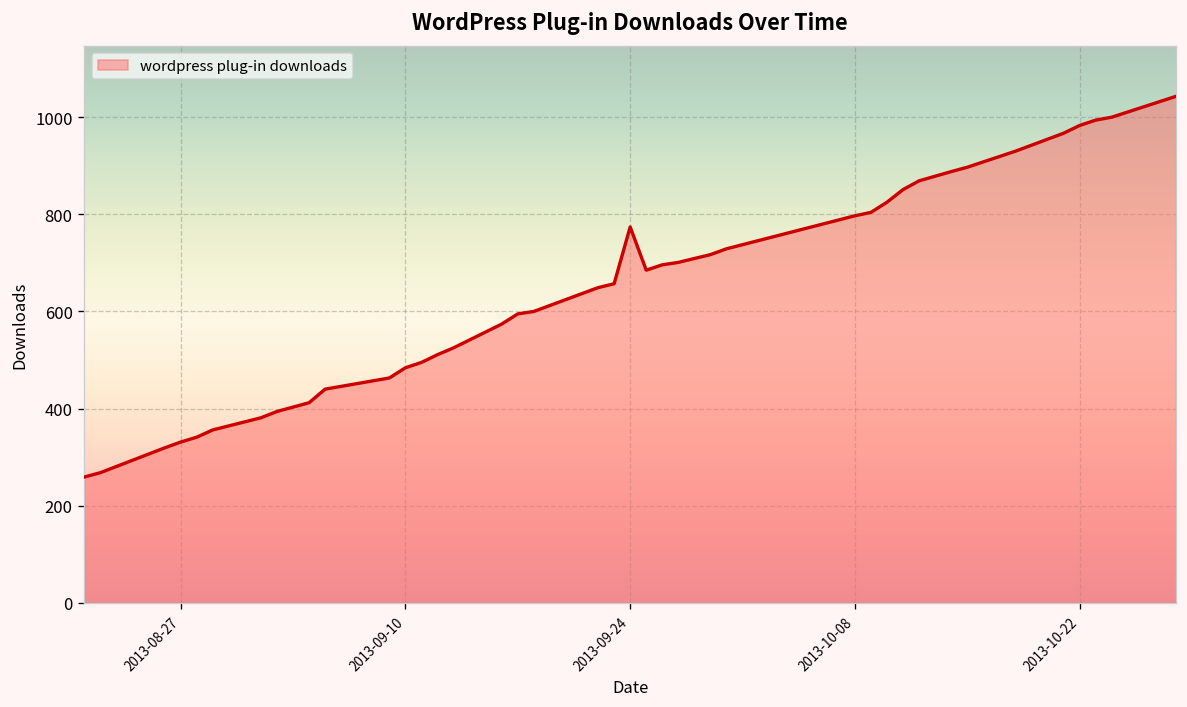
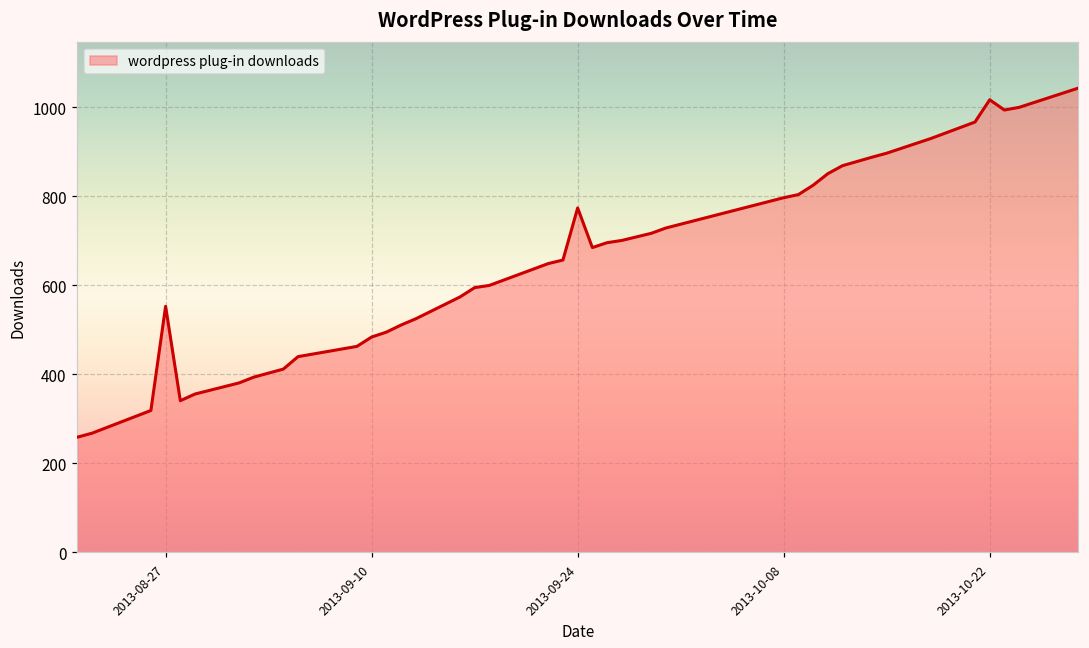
  {
-   "2013-08-27": 330,
+   "2013-08-27": 550,
    "2013-09-10": 480,
    "2013-09-24": 770,
    "2013-10-08": 800,
-   "2013-10-22": 980
+   "2013-10-22": 1020
  }
